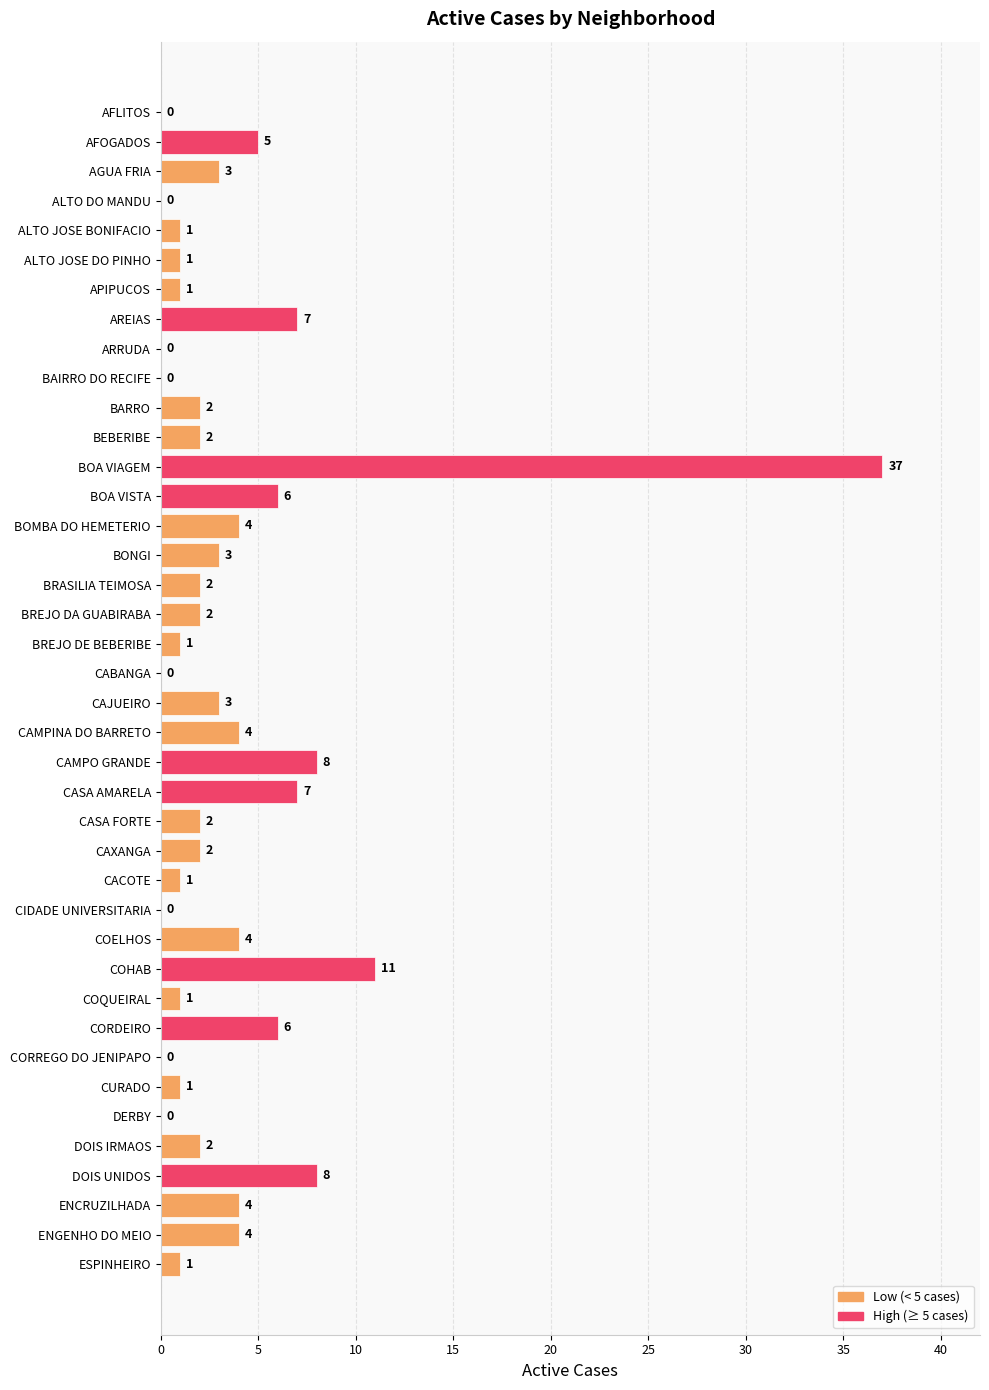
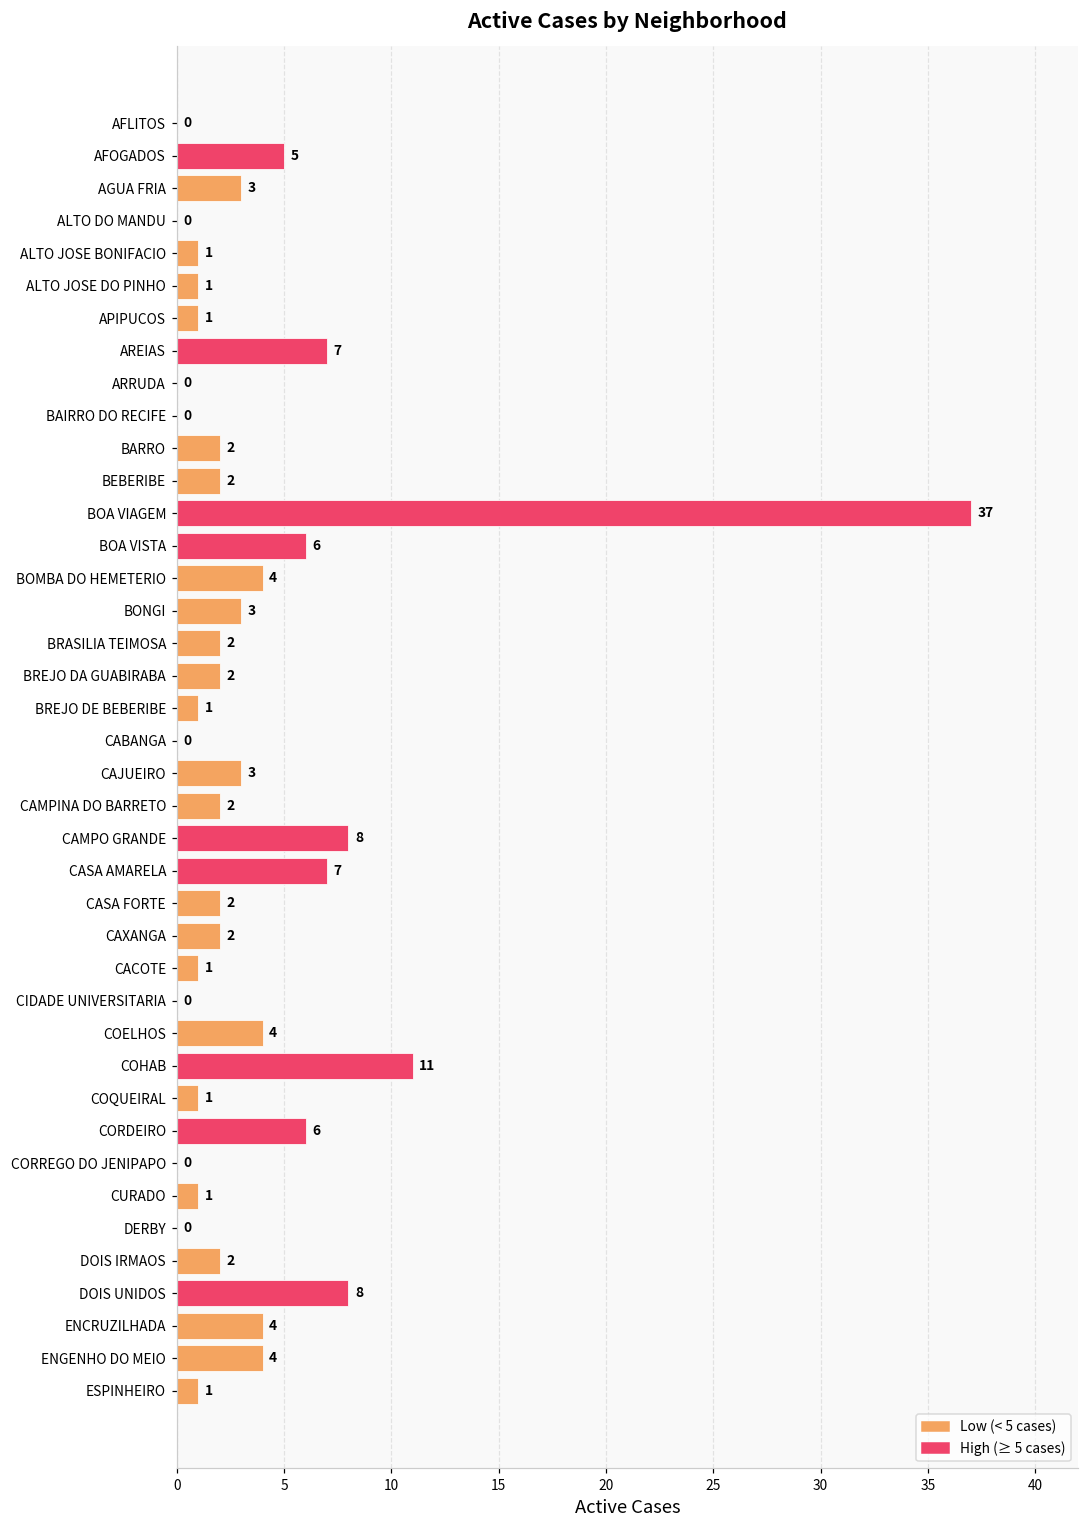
  {
    "AFLITOS": 0,
    "AFOGADOS": 5,
    "AGUA FRIA": 3,
    "ALTO DO MANDU": 0,
    "ALTO JOSE BONIFACIO": 1,
    "ALTO JOSE DO PINHO": 1,
    "APIPUCOS": 1,
    "AREIAS": 7,
    "ARRUDA": 0,
    "BAIRRO DO RECIFE": 0,
    "BARRO": 2,
    "BEBERIBE": 2,
    "BOA VIAGEM": 37,
    "BOA VISTA": 6,
    "BOMBA DO HEMETERIO": 4,
    "BONGI": 3,
    "BRASILIA TEIMOSA": 2,
    "BREJO DA GUABIRABA": 2,
    "BREJO DE BEBERIBE": 1,
    "CABANGA": 0,
    "CAJUEIRO": 3,
-   "CAMPINA DO BARRETO": 4,
+   "CAMPINA DO BARRETO": 2,
    "CAMPO GRANDE": 8,
    "CASA AMARELA": 7,
    "CASA FORTE": 2,
    "CAXANGA": 2,
    "CACOTE": 1,
    "CIDADE UNIVERSITARIA": 0,
    "COELHOS": 4,
    "COHAB": 11,
    "COQUEIRAL": 1,
    "CORDEIRO": 6,
    "CORREGO DO JENIPAPO": 0,
    "CURADO": 1,
    "DERBY": 0,
    "DOIS IRMAOS": 2,
    "DOIS UNIDOS": 8,
    "ENCRUZILHADA": 4,
    "ENGENHO DO MEIO": 4,
    "ESPINHEIRO": 1
  }
